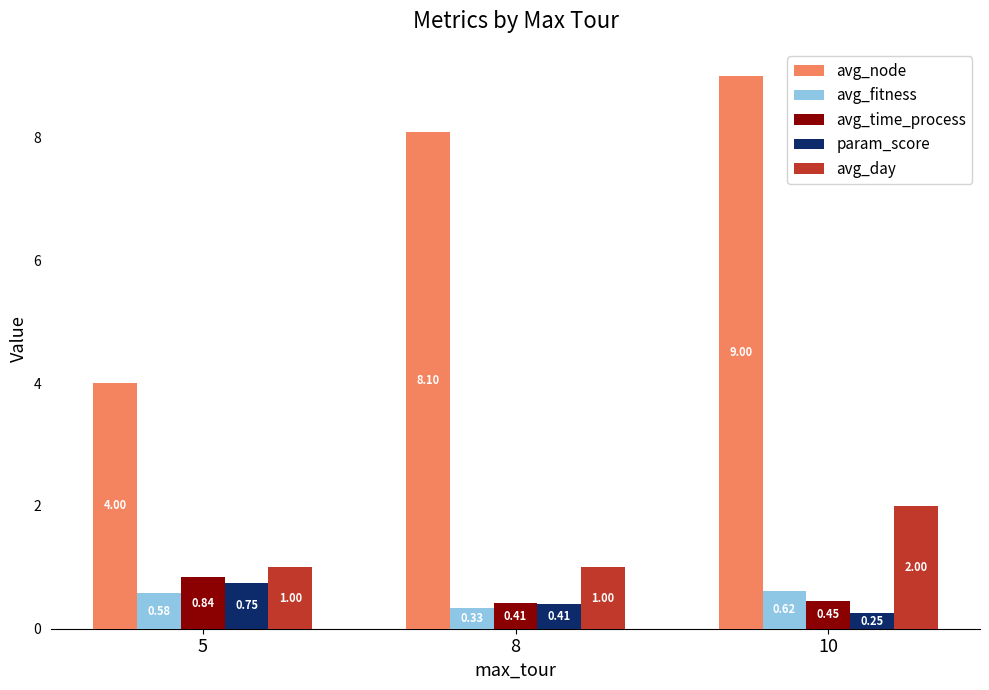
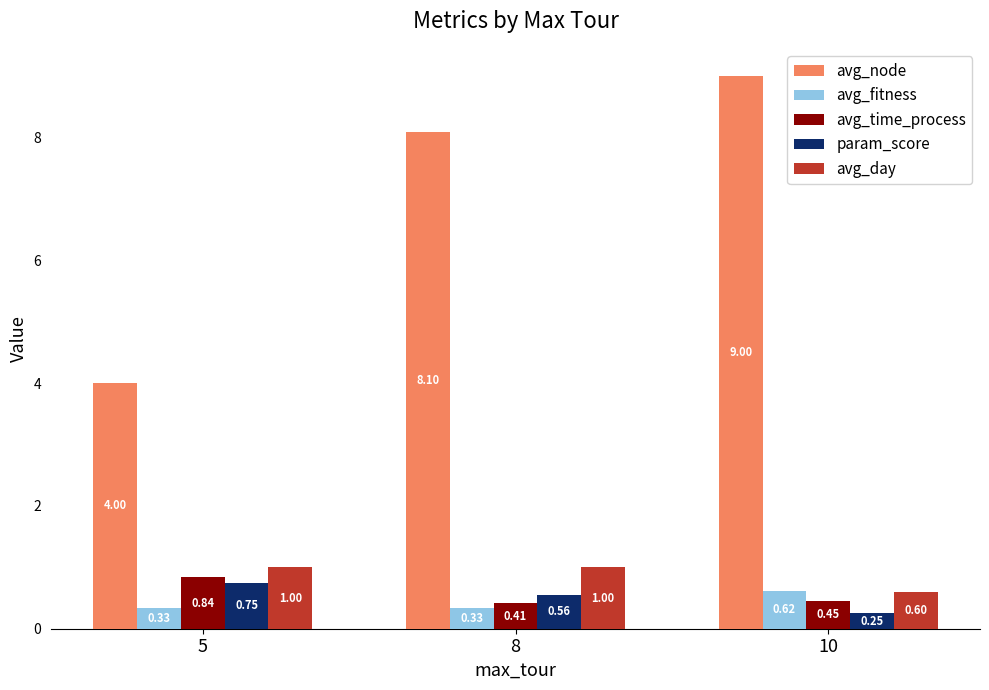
  {
    "avg_node": {
      "5": 4.00,
      "8": 8.10,
      "10": 9.00
    },
    "avg_fitness": {
-     "5": 0.58,
+     "5": 0.33,
      "8": 0.33,
      "10": 0.62
    },
    "avg_time_process": {
      "5": 0.84,
      "8": 0.41,
      "10": 0.45
    },
    "param_score": {
      "5": 0.75,
-     "8": 0.41,
+     "8": 0.56,
      "10": 0.25
    },
    "avg_day": {
      "5": 1.00,
      "8": 1.00,
-     "10": 2.00
+     "10": 0.60
    }
  }
